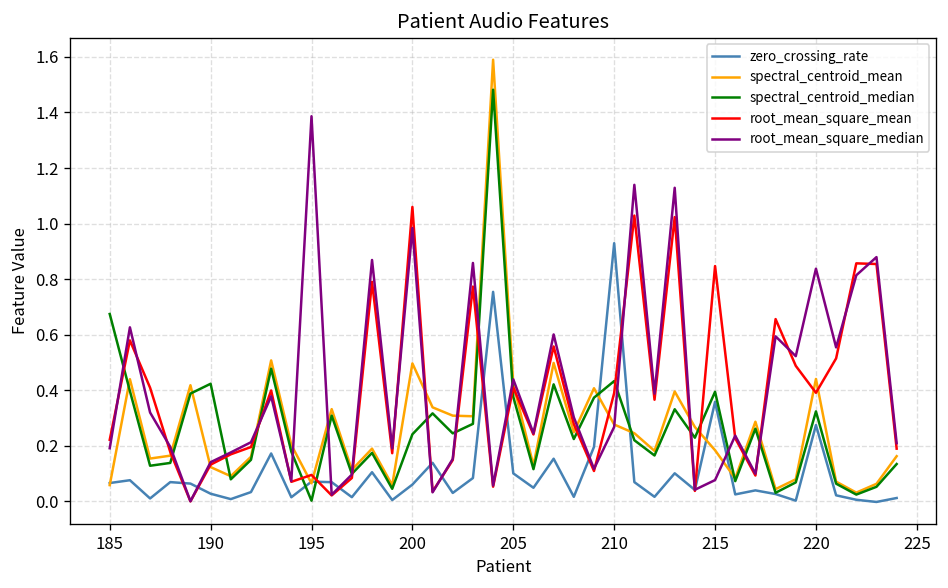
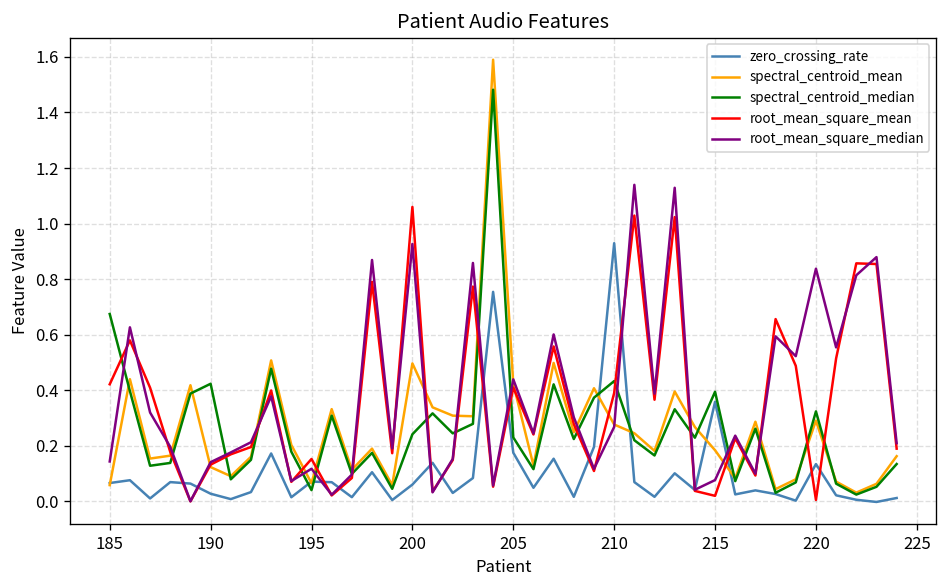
  {
    "zero_crossing_rate": {
      "190": 0.03,
      "200": 0.06,
-     "205": 0.10,
+     "205": 0.18,
      "210": 0.93,
      "215": 0.36,
-     "220": 0.27
+     "220": 0.13
    },
    "spectral_centroid_mean": {
      "200": 0.50,
      "205": 0.42,
      "215": 0.18,
-     "220": 0.44
+     "220": 0.29
    },
    "spectral_centroid_median": {
      "185": 0.67,
      "190": 0.42,
-     "195": 0.00,
+     "195": 0.04,
      "200": 0.24,
-     "205": 0.38,
+     "205": 0.23,
      "210": 0.43,
      "215": 0.39,
      "220": 0.32
    },
    "root_mean_square_mean": {
-     "185": 0.22,
-     "195": 0.10,
+     "185": 0.42,
+     "195": 0.15,
      "200": 1.06,
      "205": 0.41,
      "210": 0.39,
-     "215": 0.85,
-     "220": 0.39
+     "215": 0.02,
+     "220": 0.01
    },
    "root_mean_square_median": {
-     "185": 0.19,
-     "195": 1.39,
-     "200": 0.98,
+     "185": 0.14,
+     "195": 0.12,
+     "200": 0.93,
      "205": 0.44,
      "215": 0.08,
      "220": 0.84
    }
  }
